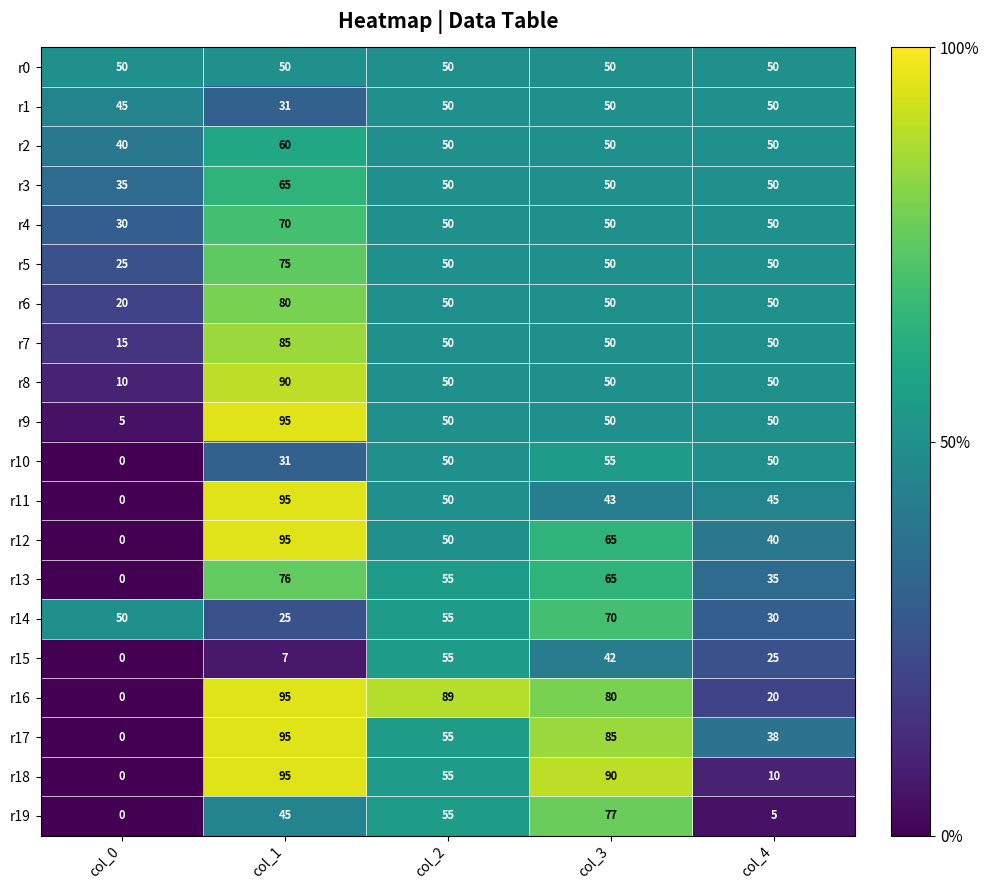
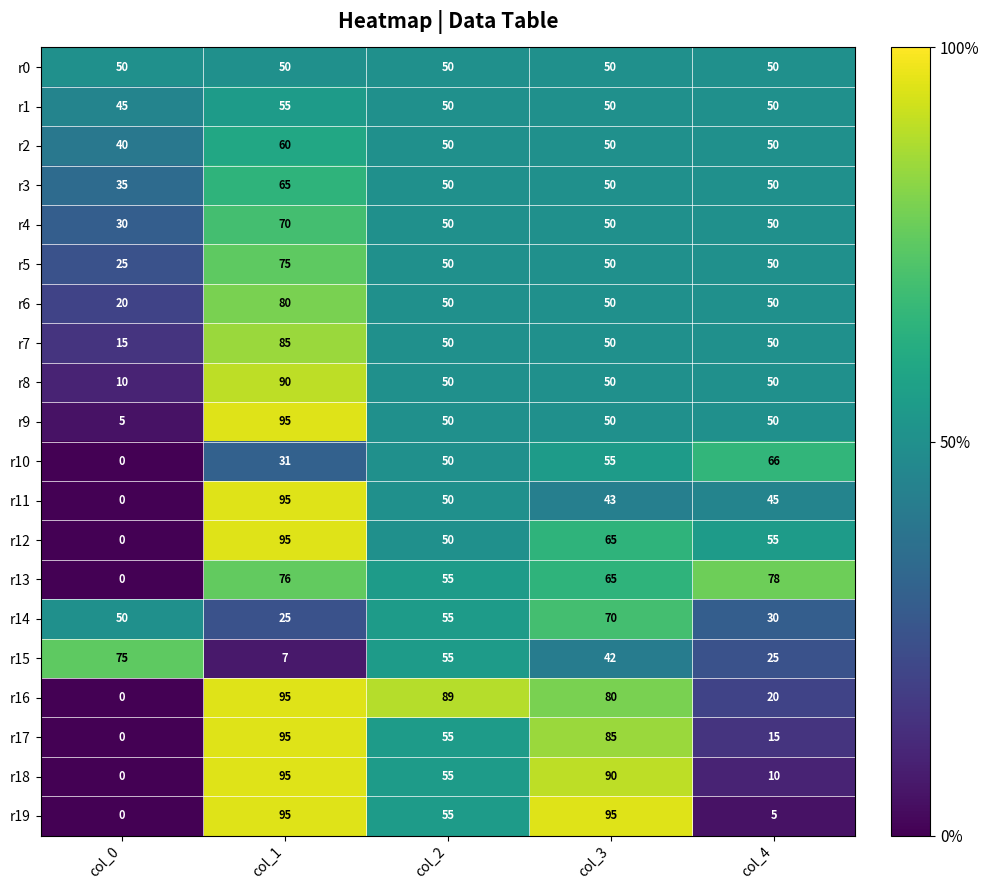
  {
    "r0": {
      "col_0": 50,
      "col_1": 50,
      "col_2": 50,
      "col_3": 50,
      "col_4": 50
    },
    "r1": {
      "col_0": 45,
-     "col_1": 31,
+     "col_1": 55,
      "col_2": 50,
      "col_3": 50,
      "col_4": 50
    },
    "r2": {
      "col_0": 40,
      "col_1": 60,
      "col_2": 50,
      "col_3": 50,
      "col_4": 50
    },
    "r3": {
      "col_0": 35,
      "col_1": 65,
      "col_2": 50,
      "col_3": 50,
      "col_4": 50
    },
    "r4": {
      "col_0": 30,
      "col_1": 70,
      "col_2": 50,
      "col_3": 50,
      "col_4": 50
    },
    "r5": {
      "col_0": 25,
      "col_1": 75,
      "col_2": 50,
      "col_3": 50,
      "col_4": 50
    },
    "r6": {
      "col_0": 20,
      "col_1": 80,
      "col_2": 50,
      "col_3": 50,
      "col_4": 50
    },
    "r7": {
      "col_0": 15,
      "col_1": 85,
      "col_2": 50,
      "col_3": 50,
      "col_4": 50
    },
    "r8": {
      "col_0": 10,
      "col_1": 90,
      "col_2": 50,
      "col_3": 50,
      "col_4": 50
    },
    "r9": {
      "col_0": 5,
      "col_1": 95,
      "col_2": 50,
      "col_3": 50,
      "col_4": 50
    },
    "r10": {
      "col_0": 0,
      "col_1": 31,
      "col_2": 50,
      "col_3": 55,
-     "col_4": 50
+     "col_4": 66
    },
    "r11": {
      "col_0": 0,
      "col_1": 95,
      "col_2": 50,
      "col_3": 43,
      "col_4": 45
    },
    "r12": {
      "col_0": 0,
      "col_1": 95,
      "col_2": 50,
      "col_3": 65,
-     "col_4": 40
+     "col_4": 55
    },
    "r13": {
      "col_0": 0,
      "col_1": 76,
      "col_2": 55,
      "col_3": 65,
-     "col_4": 35
+     "col_4": 78
    },
    "r14": {
      "col_0": 50,
      "col_1": 25,
      "col_2": 55,
      "col_3": 70,
      "col_4": 30
    },
    "r15": {
-     "col_0": 0,
+     "col_0": 75,
      "col_1": 7,
      "col_2": 55,
      "col_3": 42,
      "col_4": 25
    },
    "r16": {
      "col_0": 0,
      "col_1": 95,
      "col_2": 89,
      "col_3": 80,
      "col_4": 20
    },
    "r17": {
      "col_0": 0,
      "col_1": 95,
      "col_2": 55,
      "col_3": 85,
-     "col_4": 38
+     "col_4": 15
    },
    "r18": {
      "col_0": 0,
      "col_1": 95,
      "col_2": 55,
      "col_3": 90,
      "col_4": 10
    },
    "r19": {
      "col_0": 0,
-     "col_1": 45,
+     "col_1": 95,
      "col_2": 55,
-     "col_3": 77,
+     "col_3": 95,
      "col_4": 5
    }
  }
